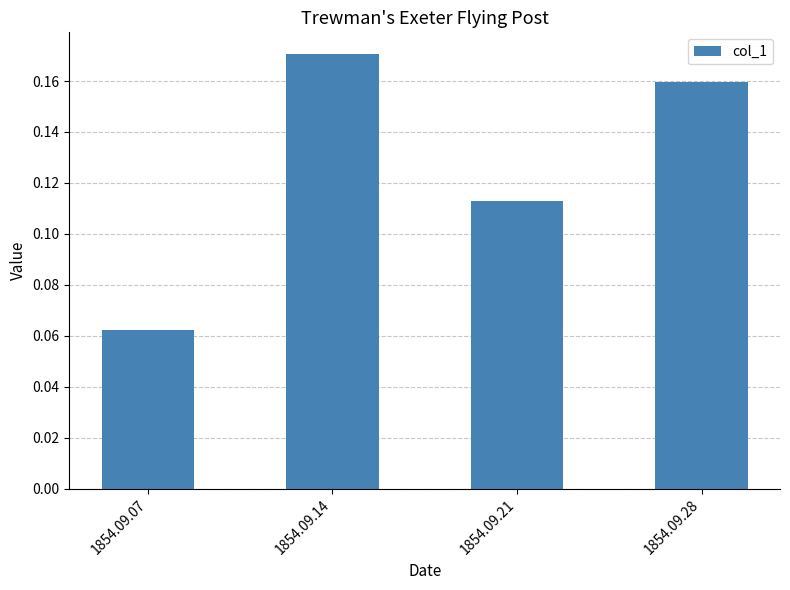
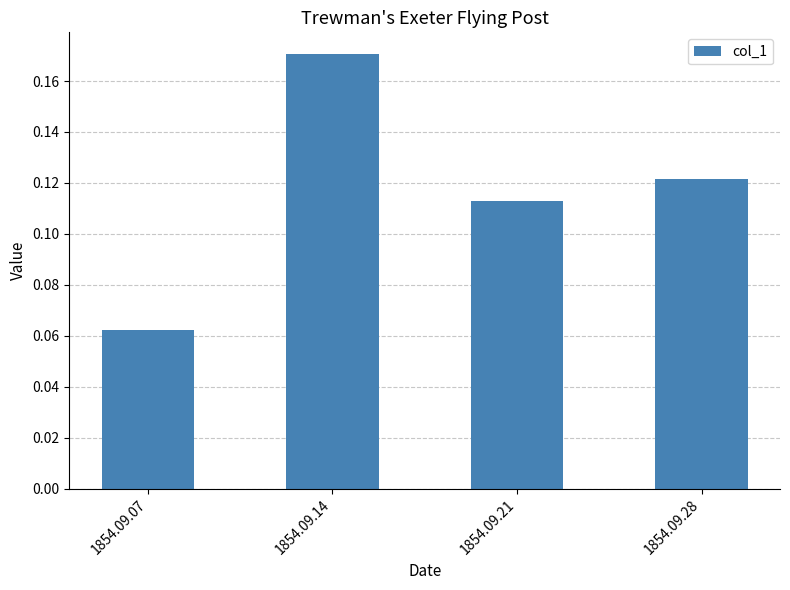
  {
    "1854.09.07": 0.062,
    "1854.09.14": 0.171,
    "1854.09.21": 0.113,
-   "1854.09.28": 0.160
+   "1854.09.28": 0.122
  }
